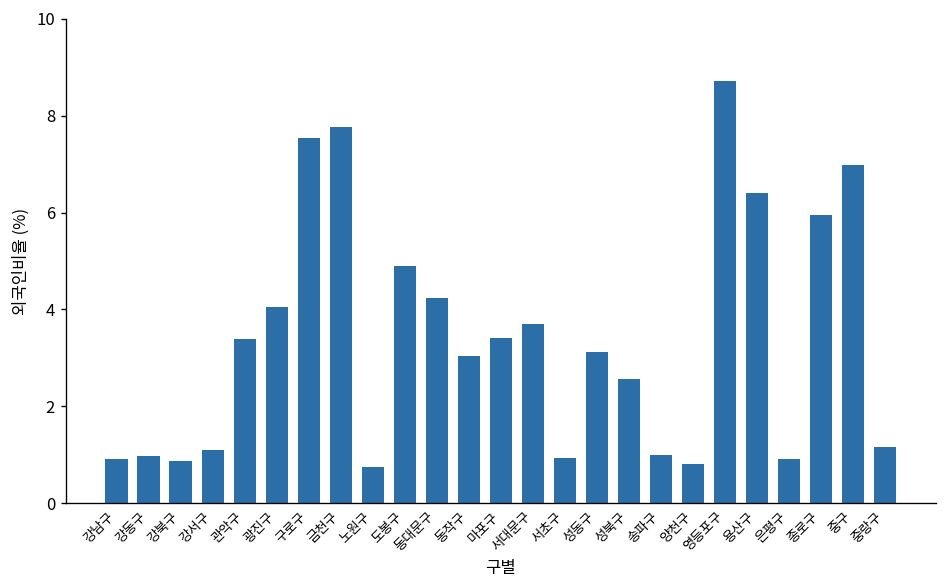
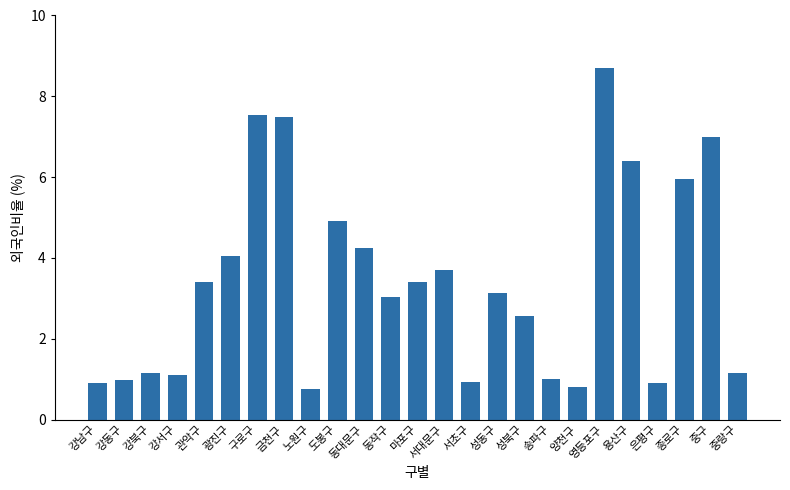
  {
    "강남구": 0.9,
    "강동구": 1.0,
-   "강북구": 0.9,
+   "강북구": 1.1,
    "강서구": 1.1,
    "관악구": 3.4,
    "광진구": 4.0,
    "구로구": 7.5,
-   "금천구": 7.8,
+   "금천구": 7.5,
    "노원구": 0.8,
    "도봉구": 4.9,
    "동대문구": 4.2,
    "동작구": 3.0,
    "마포구": 3.4,
    "서대문구": 3.7,
    "서초구": 0.9,
    "성동구": 3.1,
    "성북구": 2.6,
    "송파구": 1.0,
    "양천구": 0.8,
    "영등포구": 8.7,
    "용산구": 6.4,
    "은평구": 0.9,
    "종로구": 5.9,
    "중구": 7.0,
    "중랑구": 1.2
  }
